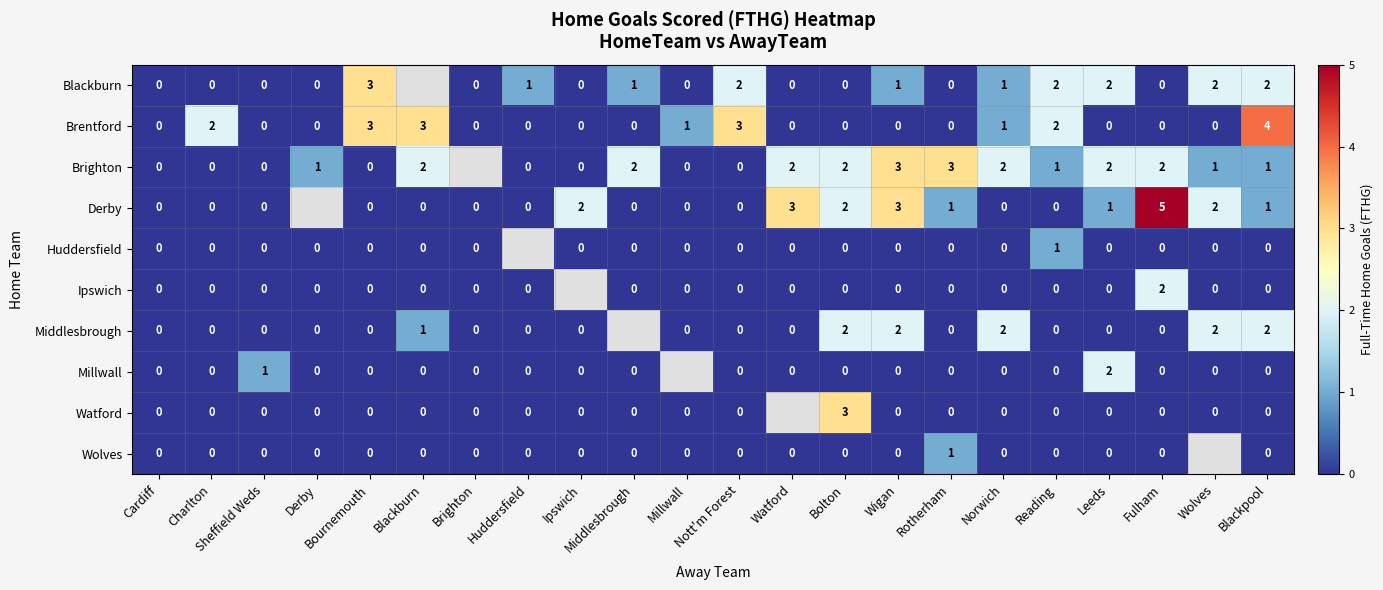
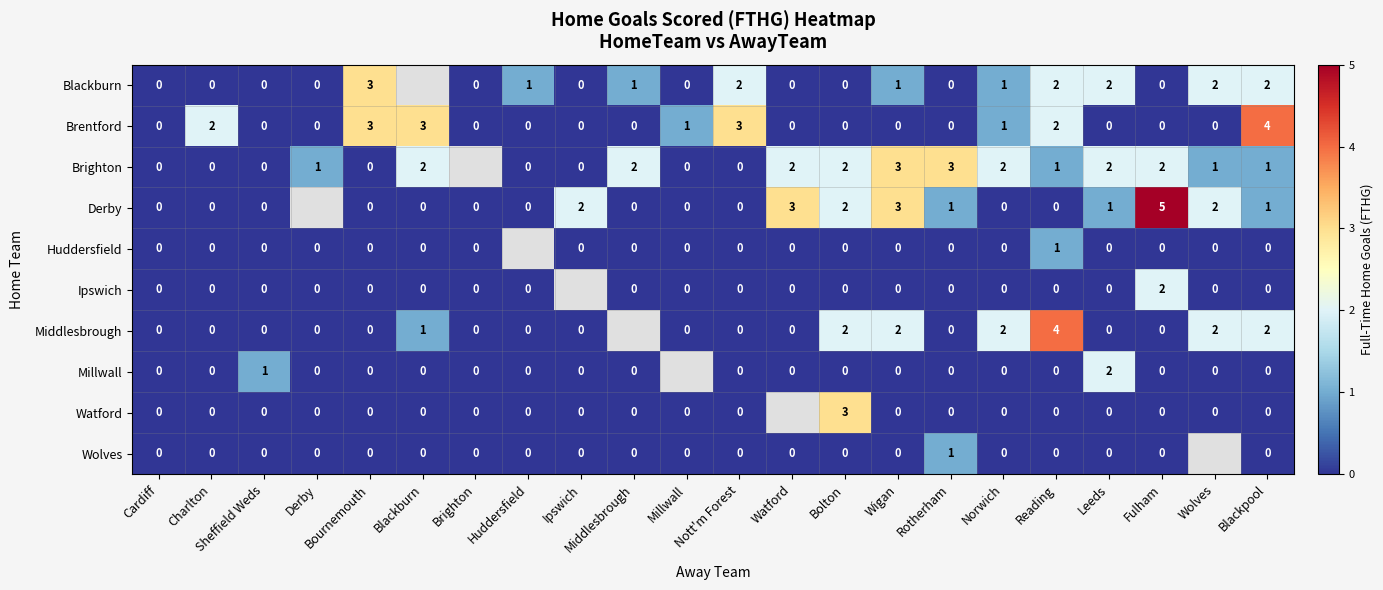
  {
    "Middlesbrough": {
      "Cardiff": 0,
      "Charlton": 0,
      "Sheffield Weds": 0,
      "Derby": 0,
      "Bournemouth": 0,
      "Blackburn": 1,
      "Brighton": 0,
      "Huddersfield": 0,
      "Ipswich": 0,
      "Millwall": 0,
      "Nott'm Forest": 0,
      "Watford": 0,
      "Bolton": 2,
      "Wigan": 2,
      "Rotherham": 0,
      "Norwich": 2,
-     "Reading": 0,
+     "Reading": 4,
      "Leeds": 0,
      "Fulham": 0,
      "Wolves": 2,
      "Blackpool": 2
    }
  }
